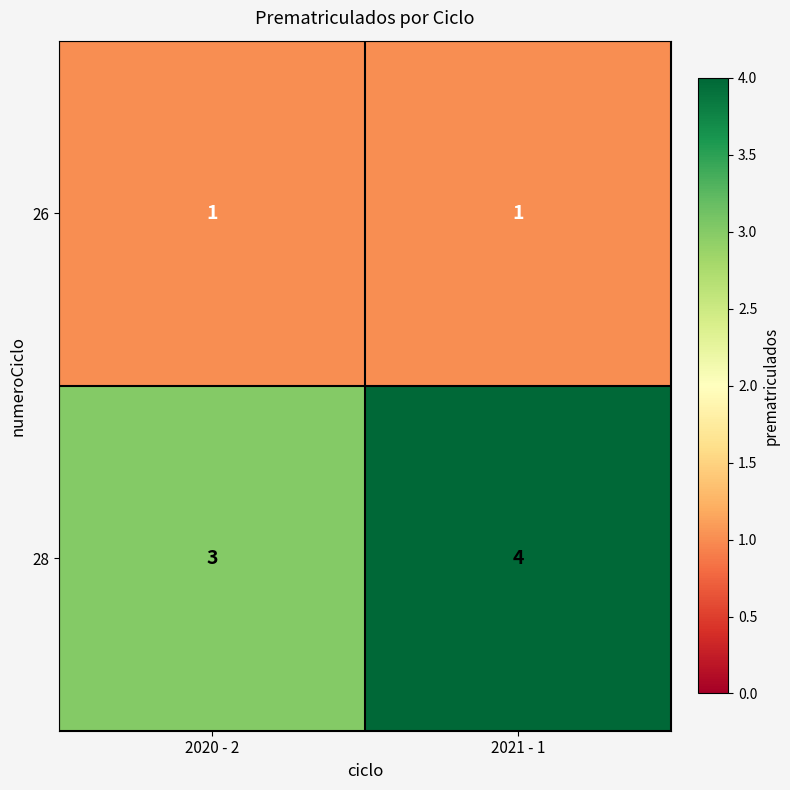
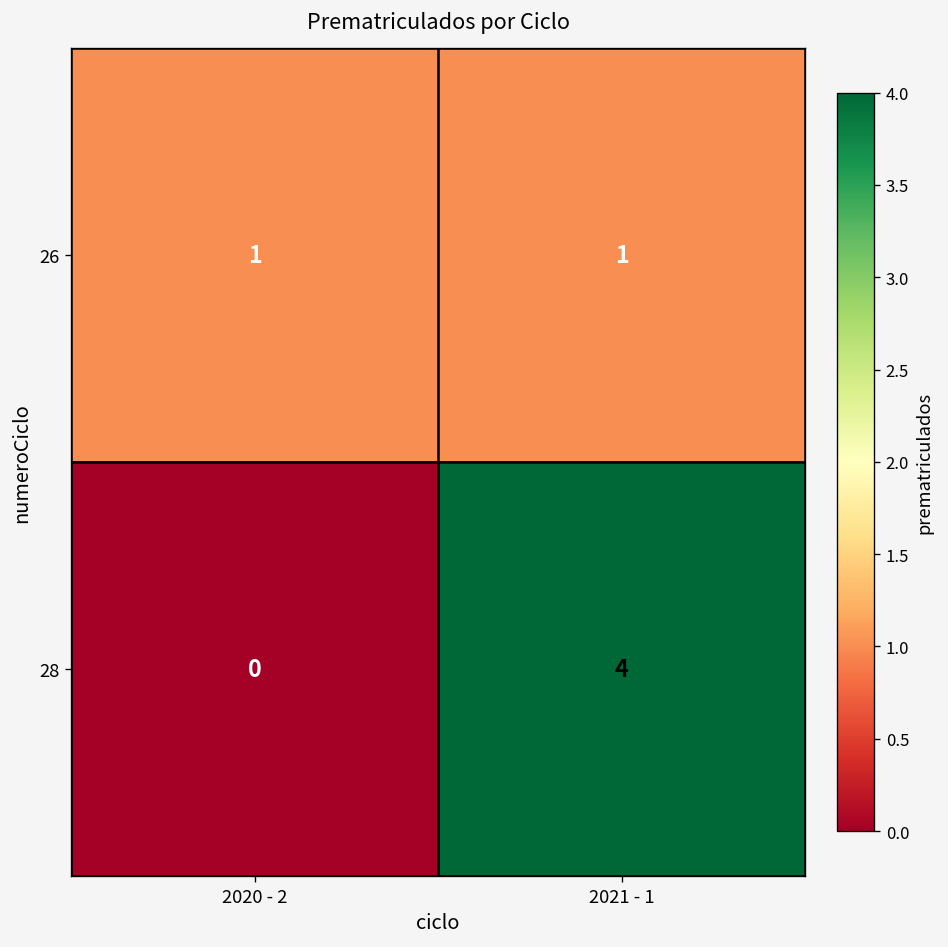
  {
    "26": {
      "2020 - 2": 1,
      "2021 - 1": 1
    },
    "28": {
-     "2020 - 2": 3,
+     "2020 - 2": 0,
      "2021 - 1": 4
    }
  }
